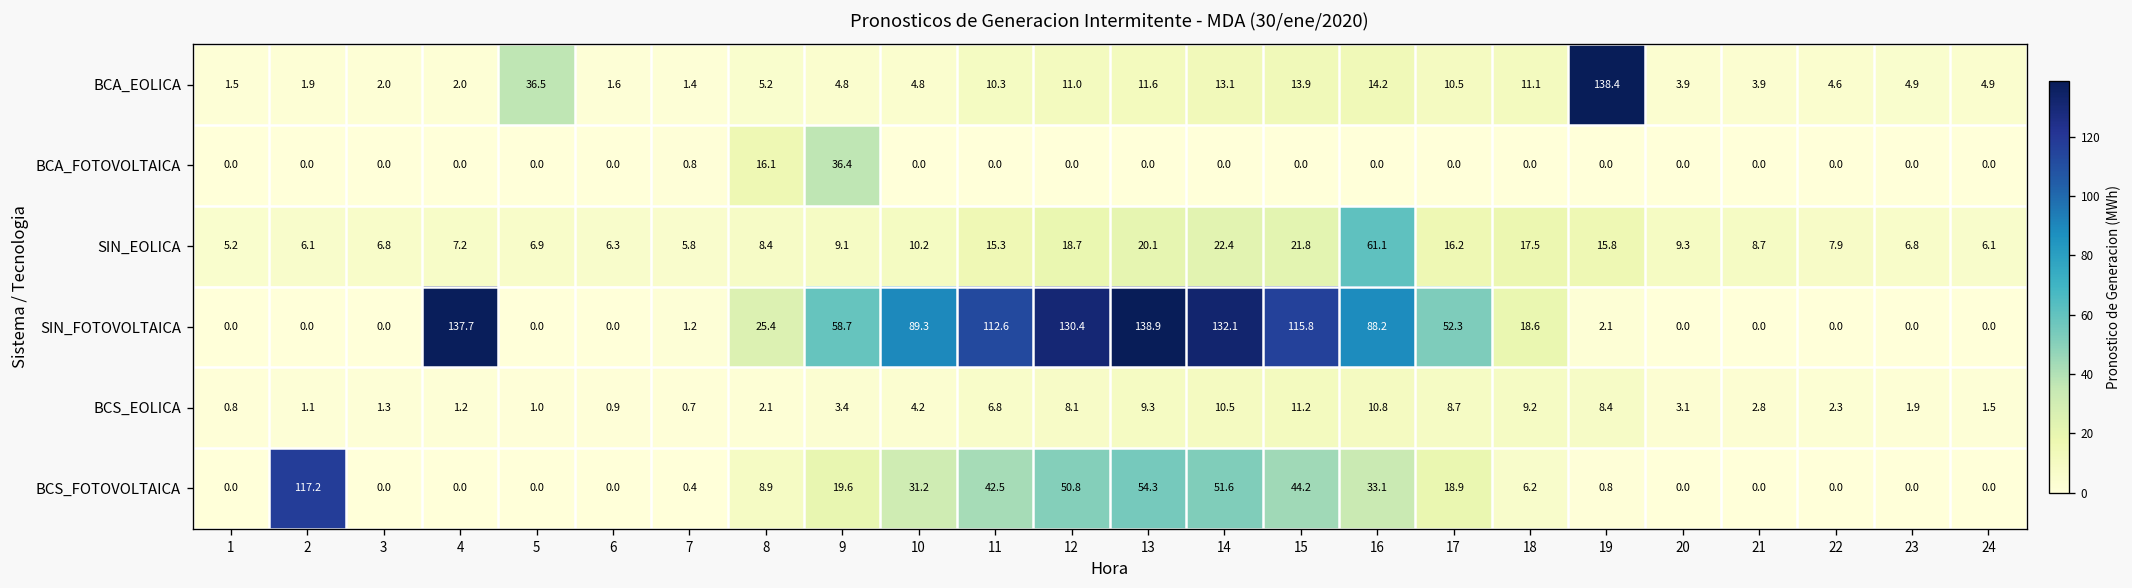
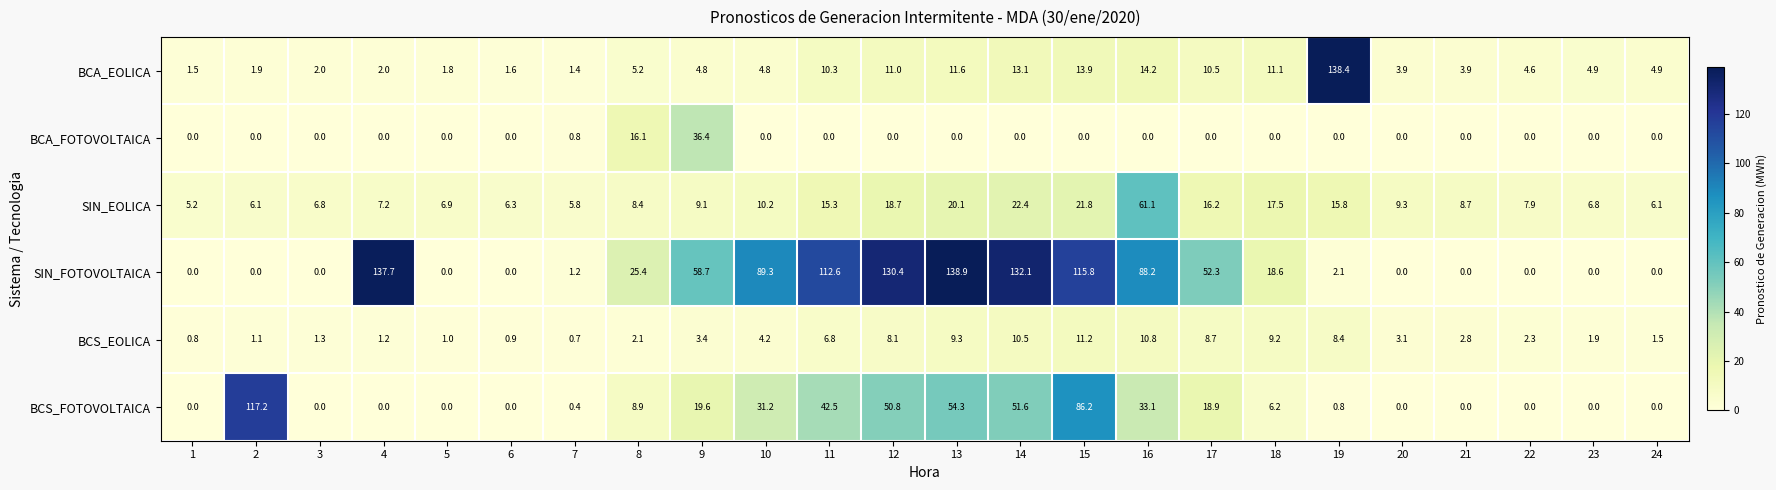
  {
    "BCA_EOLICA": {
      "1": 1.5,
      "2": 1.9,
      "3": 2.0,
      "4": 2.0,
-     "5": 36.5,
+     "5": 1.8,
      "6": 1.6,
      "7": 1.4,
      "8": 5.2,
      "9": 4.8,
      "10": 4.8,
      "11": 10.3,
      "12": 11.0,
      "13": 11.6,
      "14": 13.1,
      "15": 13.9,
      "16": 14.2,
      "17": 10.5,
      "18": 11.1,
      "19": 138.4,
      "20": 3.9,
      "21": 3.9,
      "22": 4.6,
      "23": 4.9,
      "24": 4.9
    },
    "BCA_FOTOVOLTAICA": {
      "1": 0.0,
      "2": 0.0,
      "3": 0.0,
      "4": 0.0,
      "5": 0.0,
      "6": 0.0,
      "7": 0.8,
      "8": 16.1,
      "9": 36.4,
      "10": 0.0,
      "11": 0.0,
      "12": 0.0,
      "13": 0.0,
      "14": 0.0,
      "15": 0.0,
      "16": 0.0,
      "17": 0.0,
      "18": 0.0,
      "19": 0.0,
      "20": 0.0,
      "21": 0.0,
      "22": 0.0,
      "23": 0.0,
      "24": 0.0
    },
    "SIN_EOLICA": {
      "1": 5.2,
      "2": 6.1,
      "3": 6.8,
      "4": 7.2,
      "5": 6.9,
      "6": 6.3,
      "7": 5.8,
      "8": 8.4,
      "9": 9.1,
      "10": 10.2,
      "11": 15.3,
      "12": 18.7,
      "13": 20.1,
      "14": 22.4,
      "15": 21.8,
      "16": 61.1,
      "17": 16.2,
      "18": 17.5,
      "19": 15.8,
      "20": 9.3,
      "21": 8.7,
      "22": 7.9,
      "23": 6.8,
      "24": 6.1
    },
    "SIN_FOTOVOLTAICA": {
      "1": 0.0,
      "2": 0.0,
      "3": 0.0,
      "4": 137.7,
      "5": 0.0,
      "6": 0.0,
      "7": 1.2,
      "8": 25.4,
      "9": 58.7,
      "10": 89.3,
      "11": 112.6,
      "12": 130.4,
      "13": 138.9,
      "14": 132.1,
      "15": 115.8,
      "16": 88.2,
      "17": 52.3,
      "18": 18.6,
      "19": 2.1,
      "20": 0.0,
      "21": 0.0,
      "22": 0.0,
      "23": 0.0,
      "24": 0.0
    },
    "BCS_EOLICA": {
      "1": 0.8,
      "2": 1.1,
      "3": 1.3,
      "4": 1.2,
      "5": 1.0,
      "6": 0.9,
      "7": 0.7,
      "8": 2.1,
      "9": 3.4,
      "10": 4.2,
      "11": 6.8,
      "12": 8.1,
      "13": 9.3,
      "14": 10.5,
      "15": 11.2,
      "16": 10.8,
      "17": 8.7,
      "18": 9.2,
      "19": 8.4,
      "20": 3.1,
      "21": 2.8,
      "22": 2.3,
      "23": 1.9,
      "24": 1.5
    },
    "BCS_FOTOVOLTAICA": {
      "1": 0.0,
      "2": 117.2,
      "3": 0.0,
      "4": 0.0,
      "5": 0.0,
      "6": 0.0,
      "7": 0.4,
      "8": 8.9,
      "9": 19.6,
      "10": 31.2,
      "11": 42.5,
      "12": 50.8,
      "13": 54.3,
      "14": 51.6,
-     "15": 44.2,
+     "15": 86.2,
      "16": 33.1,
      "17": 18.9,
      "18": 6.2,
      "19": 0.8,
      "20": 0.0,
      "21": 0.0,
      "22": 0.0,
      "23": 0.0,
      "24": 0.0
    }
  }
